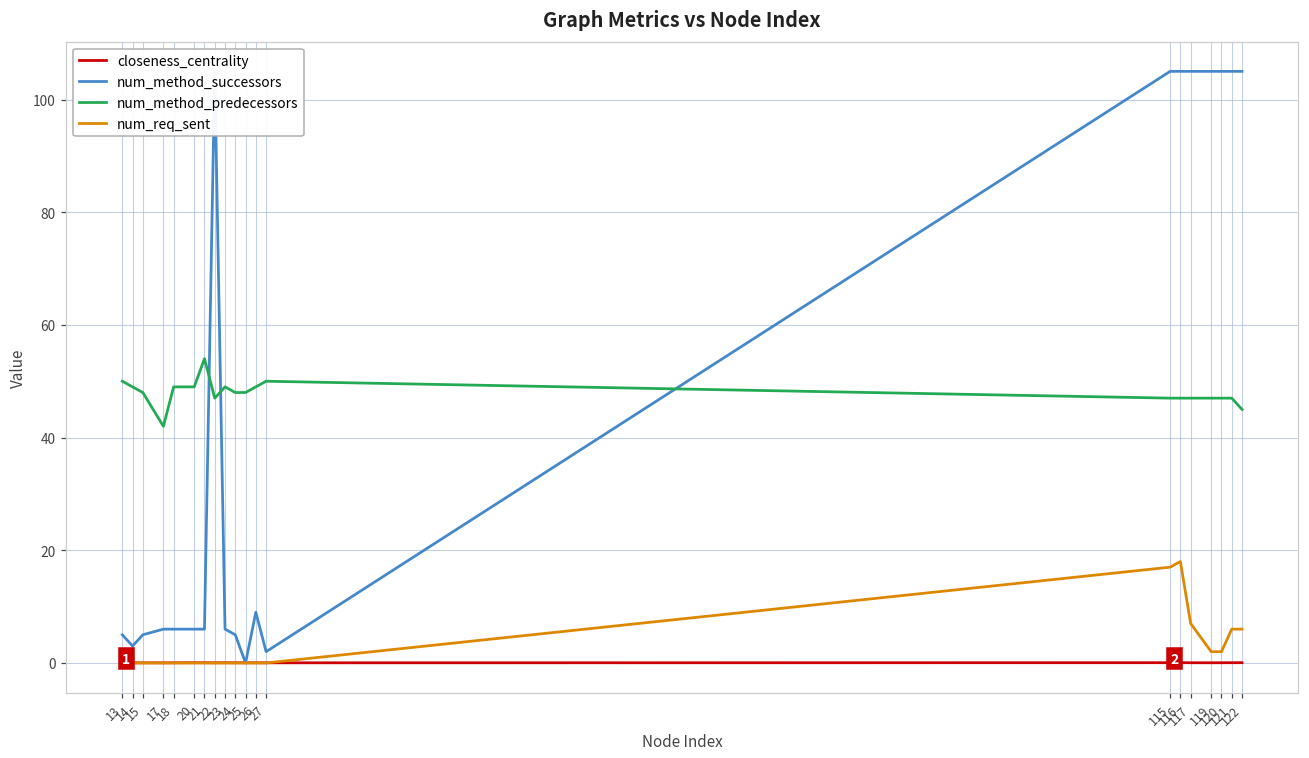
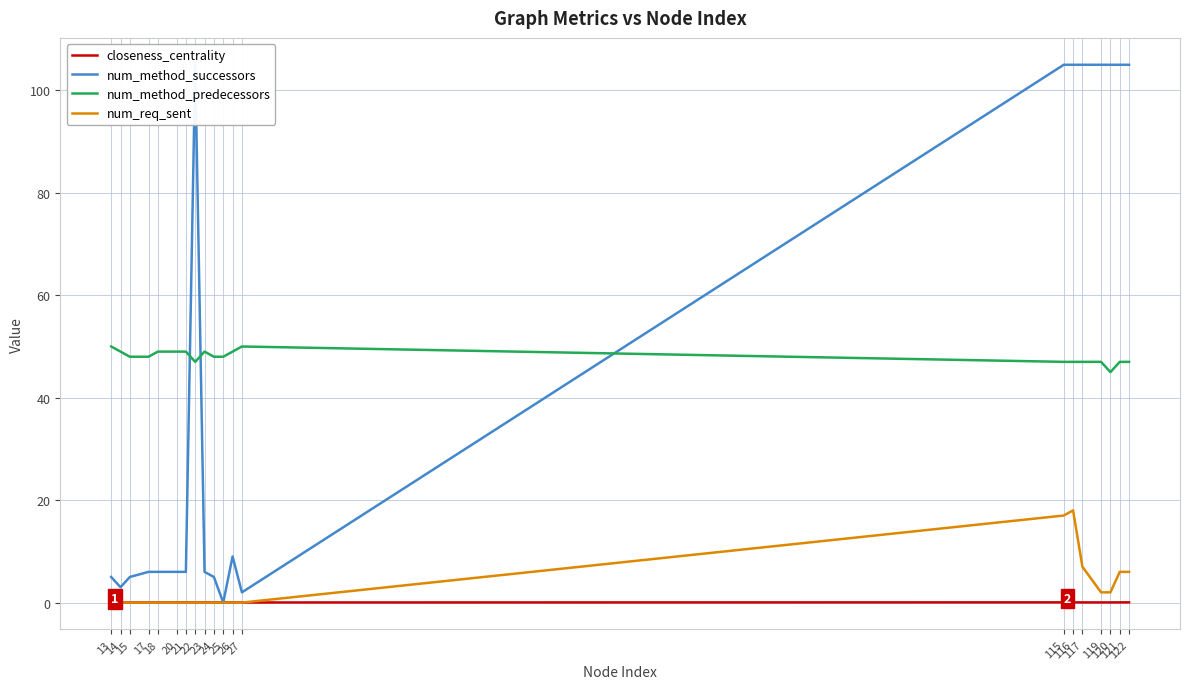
  {
    "closeness_centrality": {
      "117": 0,
      "119": 0,
      "120": 0,
      "121": 0,
      "122": 0
    },
    "num_method_successors": {
      "13": 5,
      "14": 3,
      "15": 5,
      "17": 6,
      "18": 6,
      "20": 6,
      "21": 6,
      "23": 6,
      "24": 5,
      "26": 9,
      "27": 2,
      "115": 105,
      "116": 105,
      "117": 105,
      "119": 105,
      "120": 105,
      "121": 105,
      "122": 105
    },
    "num_method_predecessors": {
      "13": 50,
      "14": 49,
      "15": 48,
-     "17": 42,
+     "17": 48,
      "18": 49,
      "20": 49,
-     "21": 54,
+     "21": 49,
      "22": 47,
      "23": 49,
      "24": 48,
      "25": 48,
      "26": 49,
      "27": 50,
      "115": 47,
      "116": 47,
      "117": 47,
      "119": 47,
-     "120": 47,
+     "120": 45,
      "121": 47,
-     "122": 45
+     "122": 47
    },
    "num_req_sent": {
      "115": 17,
      "116": 18,
      "117": 7,
      "120": 2,
      "121": 6,
      "122": 6
    }
  }
